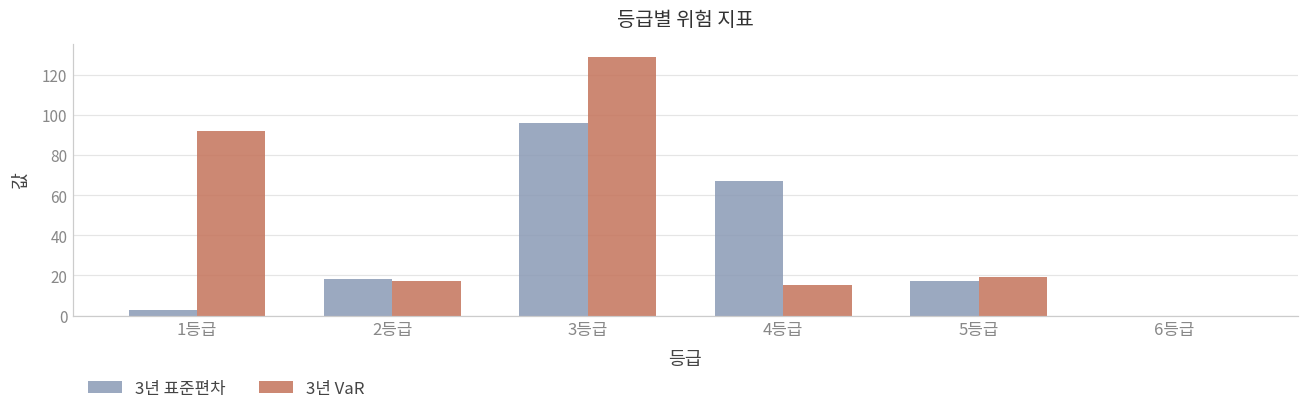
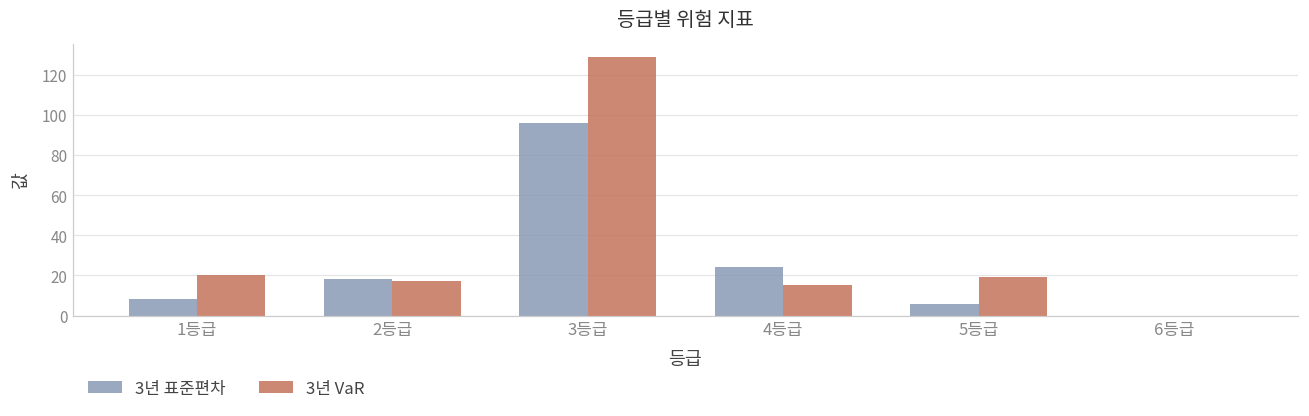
  {
    "3년 표준편차": {
-     "1등급": 3,
+     "1등급": 8,
      "2등급": 18,
      "3등급": 96,
-     "4등급": 67,
-     "5등급": 17,
+     "4등급": 24,
+     "5등급": 6,
      "6등급": 0
    },
    "3년 VaR": {
-     "1등급": 92,
+     "1등급": 20,
      "2등급": 17,
      "3등급": 129,
      "4등급": 15,
      "5등급": 19,
      "6등급": 0
    }
  }
